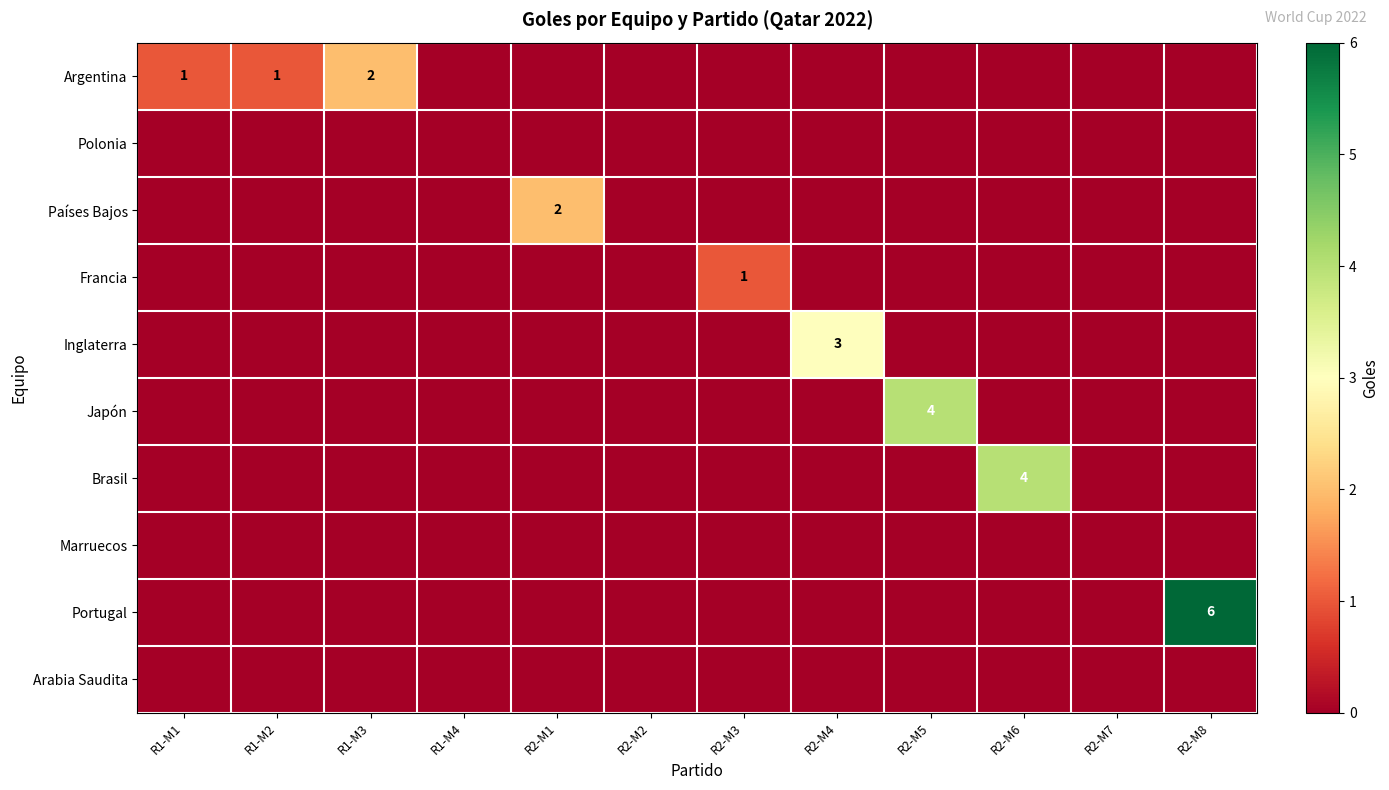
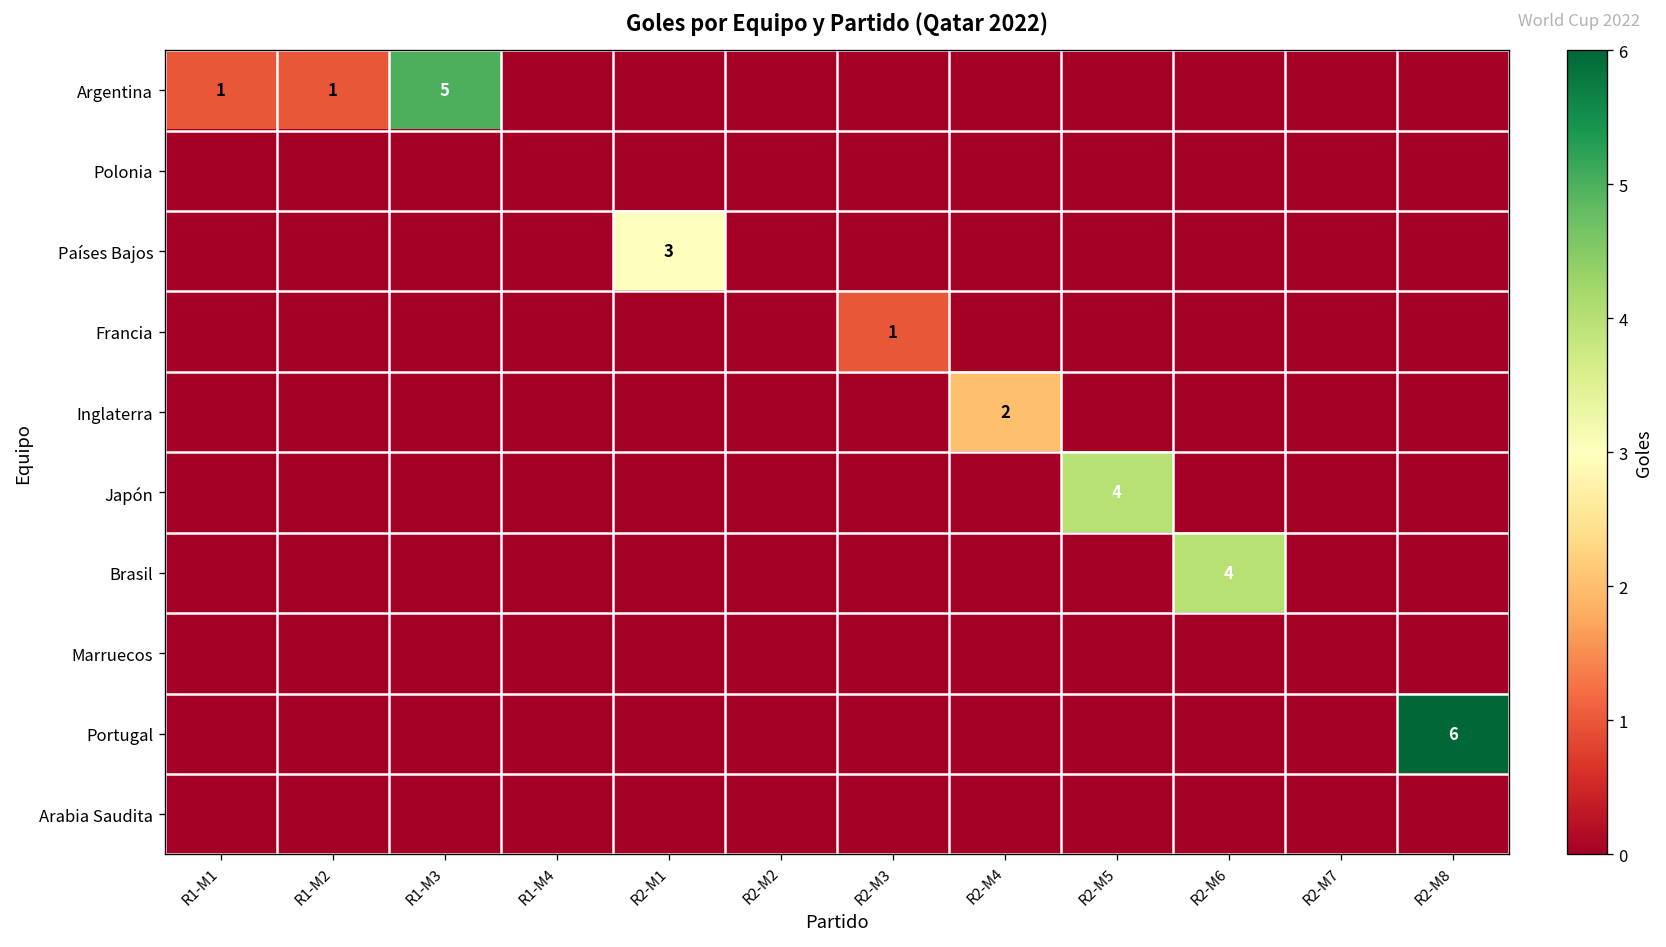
  {
    "Argentina": {
      "R1-M1": 1,
      "R1-M2": 1,
-     "R1-M3": 2
+     "R1-M3": 5
    },
    "Países Bajos": {
-     "R2-M1": 2
+     "R2-M1": 3
    },
    "Francia": {
      "R2-M3": 1
    },
    "Inglaterra": {
-     "R2-M4": 3
+     "R2-M4": 2
    },
    "Japón": {
      "R2-M5": 4
    },
    "Brasil": {
      "R2-M6": 4
    },
    "Portugal": {
      "R2-M8": 6
    }
  }
